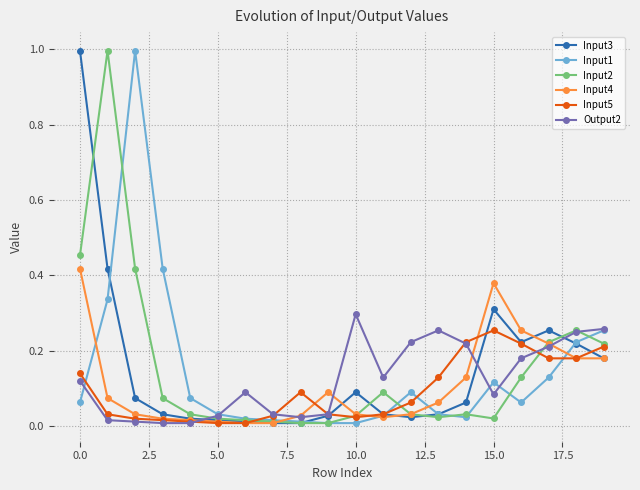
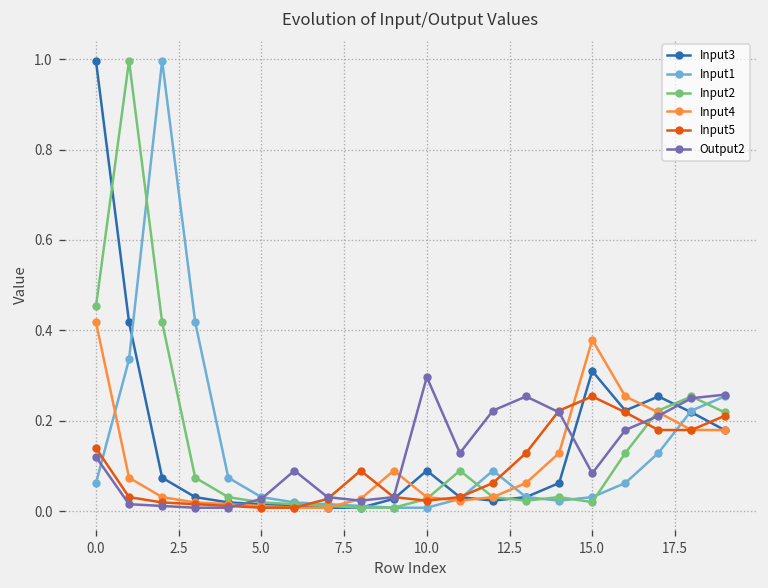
  {
    "Input3": {
      "0.0": 1.00,
      "10.0": 0.09,
      "15.0": 0.31
    },
    "Input1": {
      "0.0": 0.06,
      "10.0": 0.01,
-     "15.0": 0.12
+     "15.0": 0.03
    },
    "Input2": {
      "0.0": 0.45,
      "15.0": 0.02
    },
    "Input4": {
      "0.0": 0.42,
      "15.0": 0.38
    },
    "Input5": {
      "0.0": 0.14,
      "15.0": 0.25
    },
    "Output2": {
      "0.0": 0.12,
      "10.0": 0.30,
      "15.0": 0.08
    }
  }
